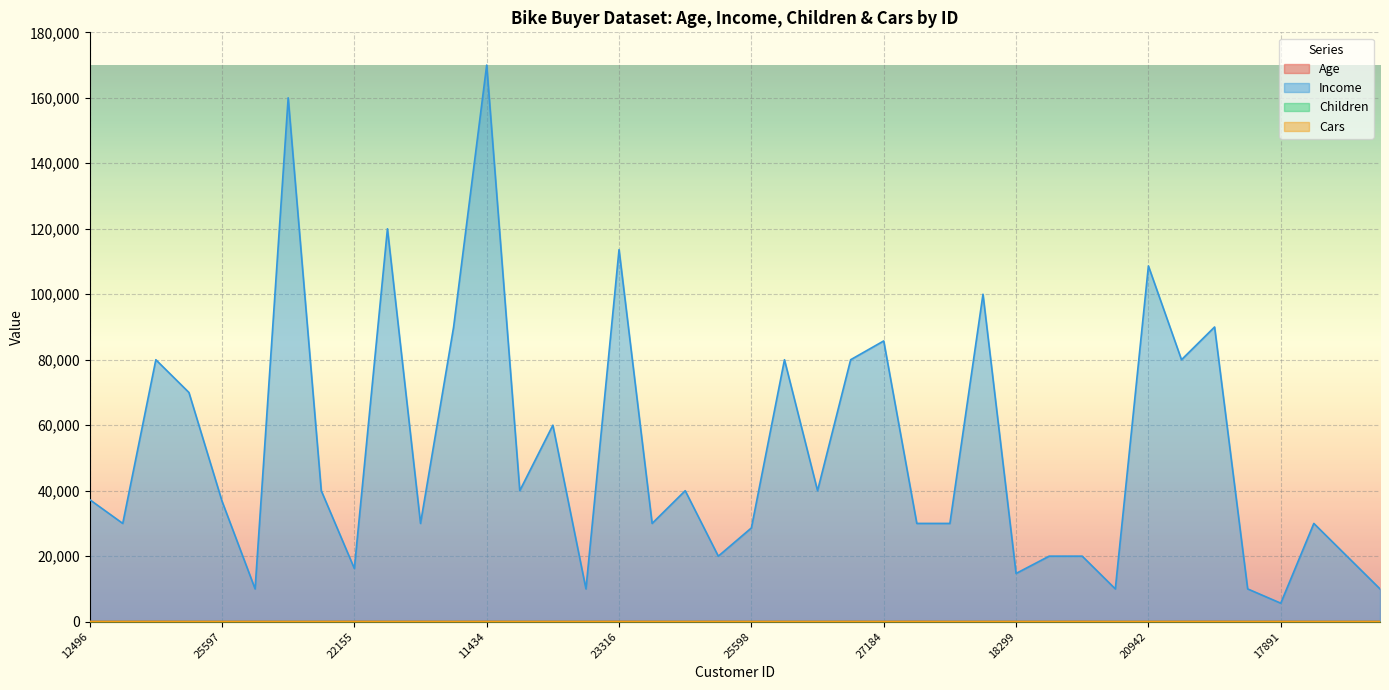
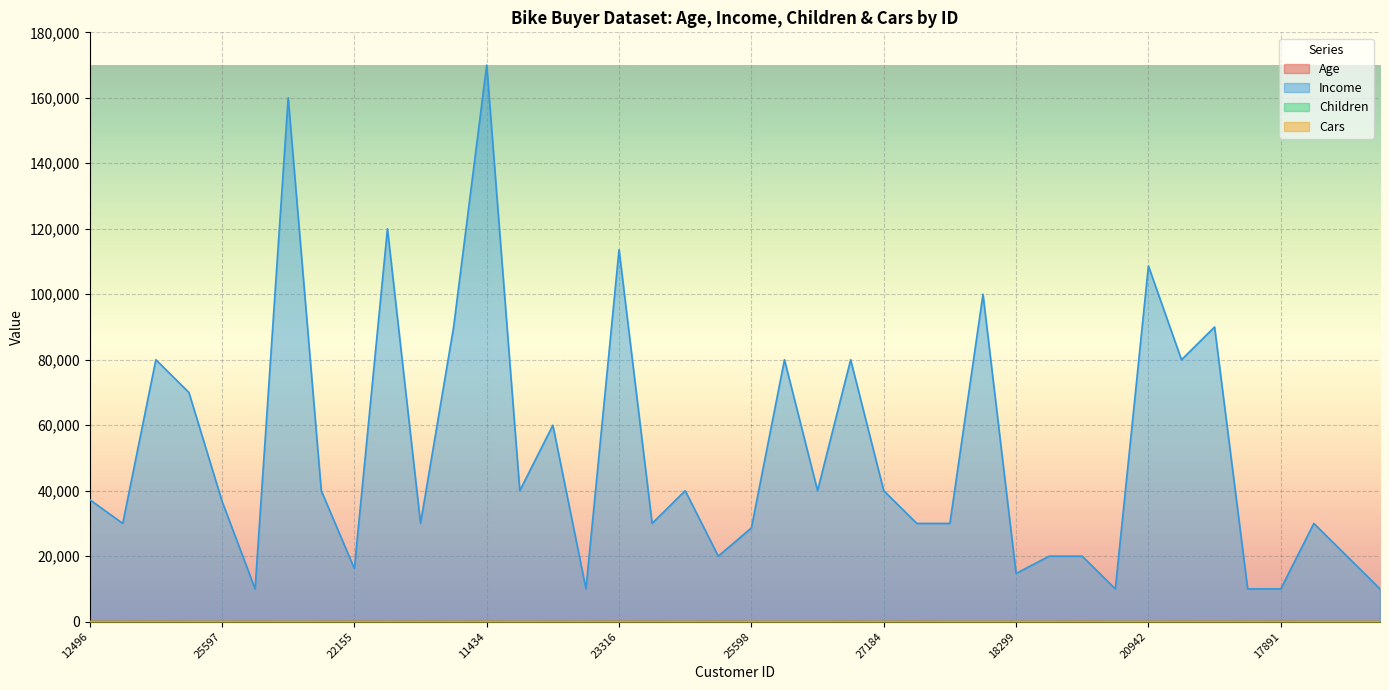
  {
    "Income": {
      "12496": "37,000",
      "25597": "37,000",
      "22155": "16,000",
      "11434": "170,000",
      "23316": "114,000",
      "25598": "29,000",
-     "27184": "86,000",
+     "27184": "40,000",
      "18299": "15,000",
      "20942": "109,000",
-     "17891": "6,000"
+     "17891": "10,000"
    }
  }
